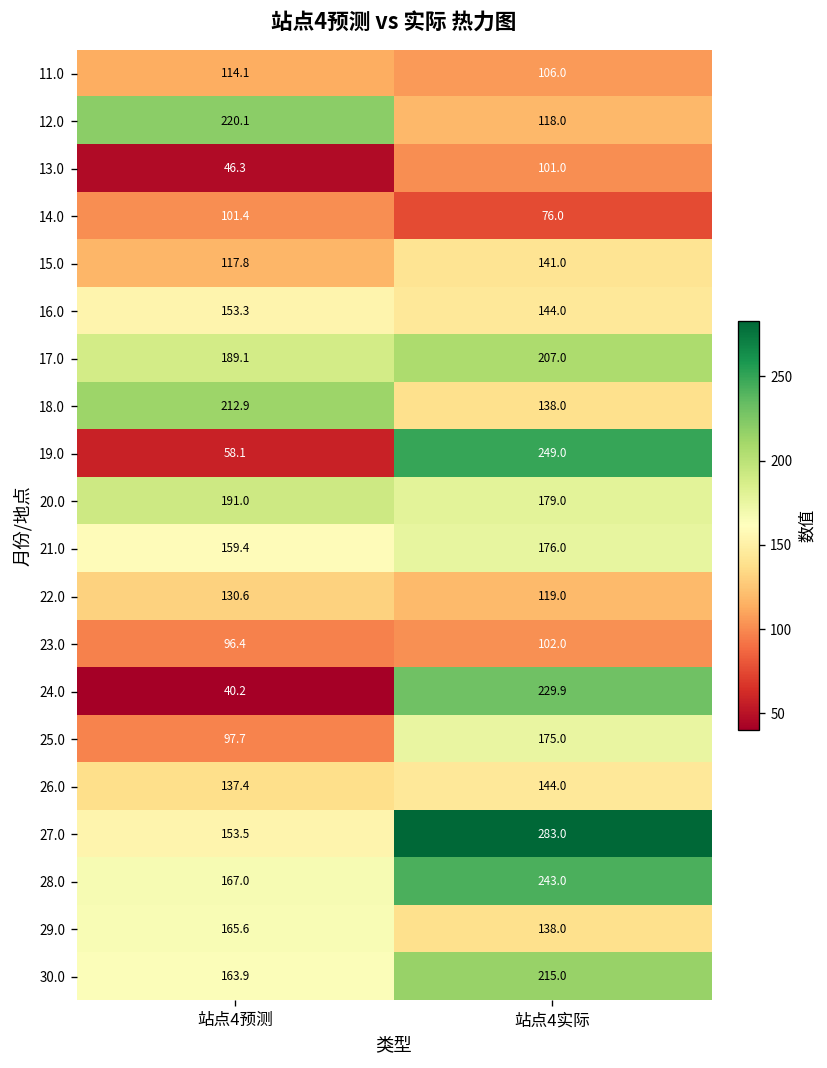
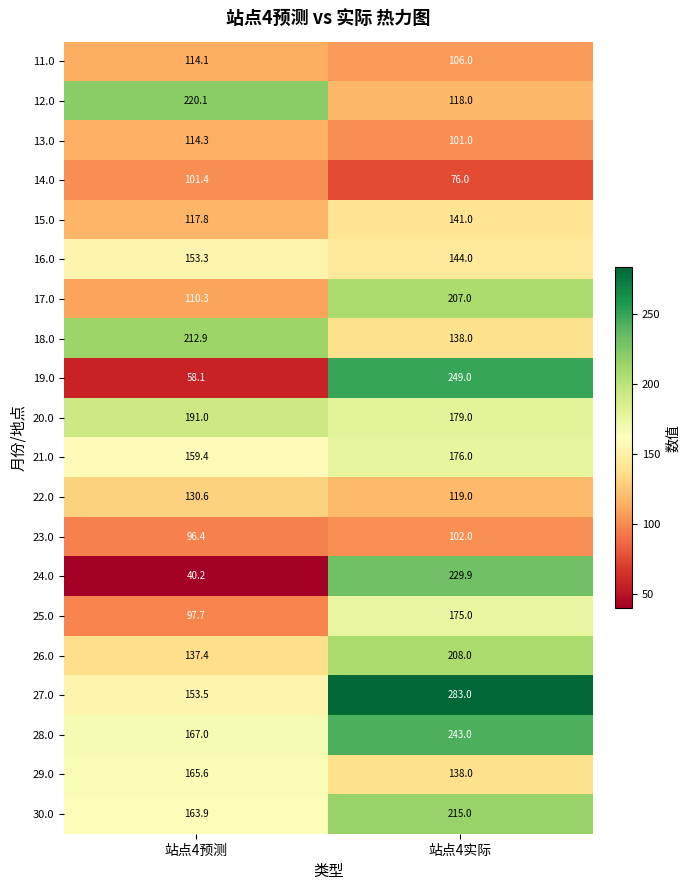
  {
    "11.0": {
      "站点4预测": 114.1,
      "站点4实际": 106.0
    },
    "12.0": {
      "站点4预测": 220.1,
      "站点4实际": 118.0
    },
    "13.0": {
-     "站点4预测": 46.3,
+     "站点4预测": 114.3,
      "站点4实际": 101.0
    },
    "14.0": {
      "站点4预测": 101.4,
      "站点4实际": 76.0
    },
    "15.0": {
      "站点4预测": 117.8,
      "站点4实际": 141.0
    },
    "16.0": {
      "站点4预测": 153.3,
      "站点4实际": 144.0
    },
    "17.0": {
-     "站点4预测": 189.1,
+     "站点4预测": 110.3,
      "站点4实际": 207.0
    },
    "18.0": {
      "站点4预测": 212.9,
      "站点4实际": 138.0
    },
    "19.0": {
      "站点4预测": 58.1,
      "站点4实际": 249.0
    },
    "20.0": {
      "站点4预测": 191.0,
      "站点4实际": 179.0
    },
    "21.0": {
      "站点4预测": 159.4,
      "站点4实际": 176.0
    },
    "22.0": {
      "站点4预测": 130.6,
      "站点4实际": 119.0
    },
    "23.0": {
      "站点4预测": 96.4,
      "站点4实际": 102.0
    },
    "24.0": {
      "站点4预测": 40.2,
      "站点4实际": 229.9
    },
    "25.0": {
      "站点4预测": 97.7,
      "站点4实际": 175.0
    },
    "26.0": {
      "站点4预测": 137.4,
-     "站点4实际": 144.0
+     "站点4实际": 208.0
    },
    "27.0": {
      "站点4预测": 153.5,
      "站点4实际": 283.0
    },
    "28.0": {
      "站点4预测": 167.0,
      "站点4实际": 243.0
    },
    "29.0": {
      "站点4预测": 165.6,
      "站点4实际": 138.0
    },
    "30.0": {
      "站点4预测": 163.9,
      "站点4实际": 215.0
    }
  }
